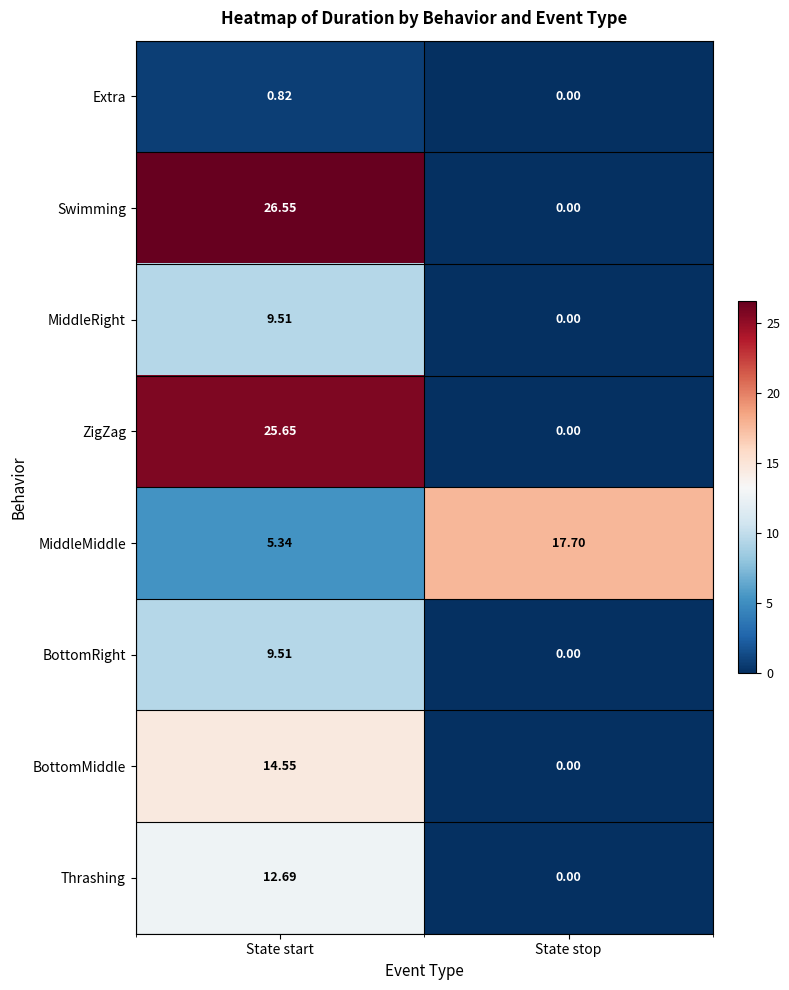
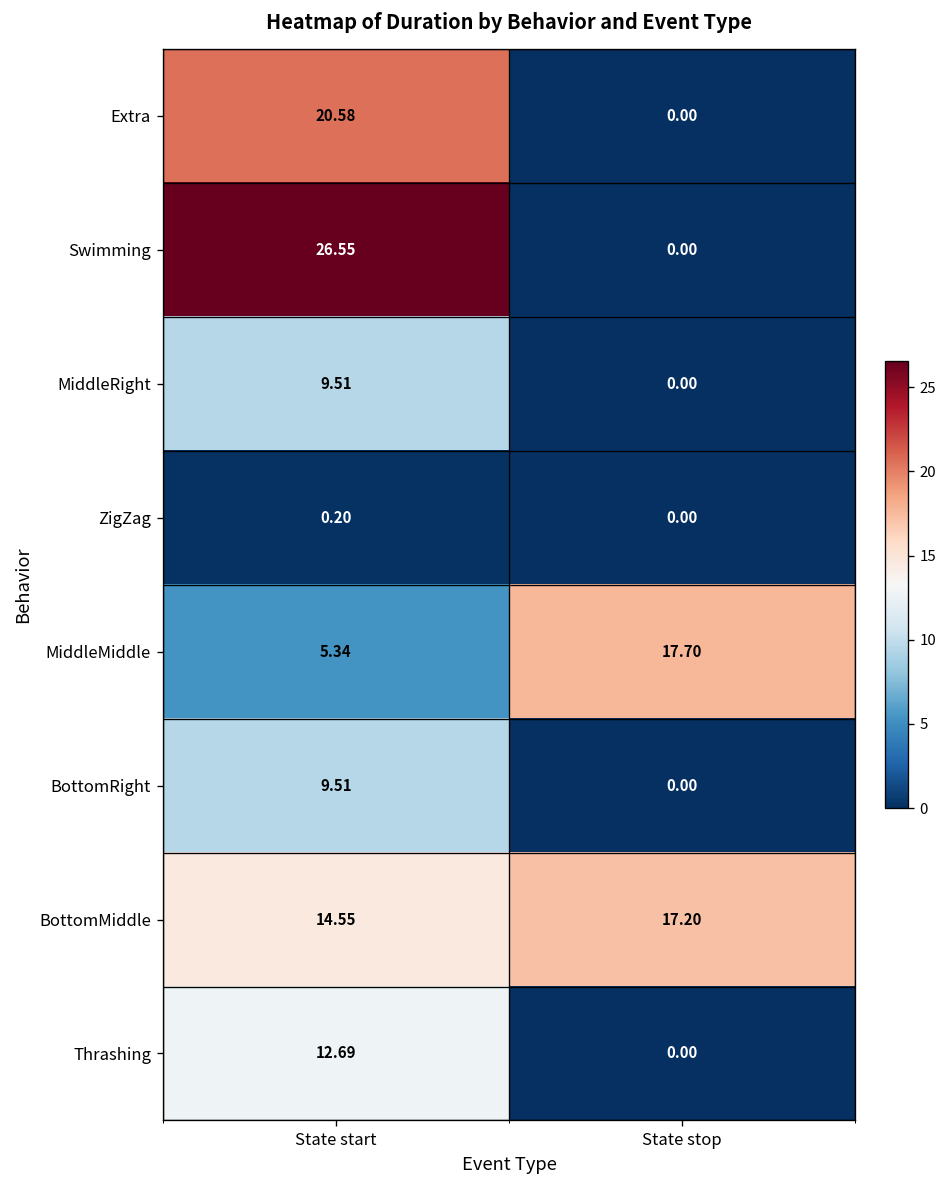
  {
    "Extra": {
-     "State start": 0.82,
+     "State start": 20.58,
      "State stop": 0.00
    },
    "Swimming": {
      "State start": 26.55,
      "State stop": 0.00
    },
    "MiddleRight": {
      "State start": 9.51,
      "State stop": 0.00
    },
    "ZigZag": {
-     "State start": 25.65,
+     "State start": 0.20,
      "State stop": 0.00
    },
    "MiddleMiddle": {
      "State start": 5.34,
      "State stop": 17.70
    },
    "BottomRight": {
      "State start": 9.51,
      "State stop": 0.00
    },
    "BottomMiddle": {
      "State start": 14.55,
-     "State stop": 0.00
+     "State stop": 17.20
    },
    "Thrashing": {
      "State start": 12.69,
      "State stop": 0.00
    }
  }
